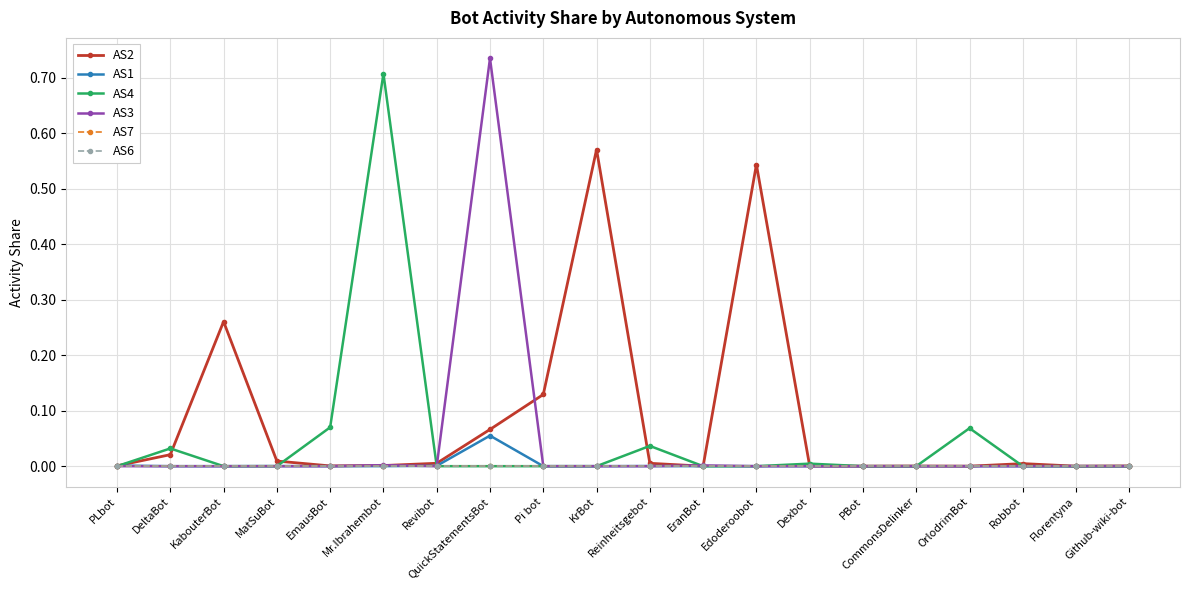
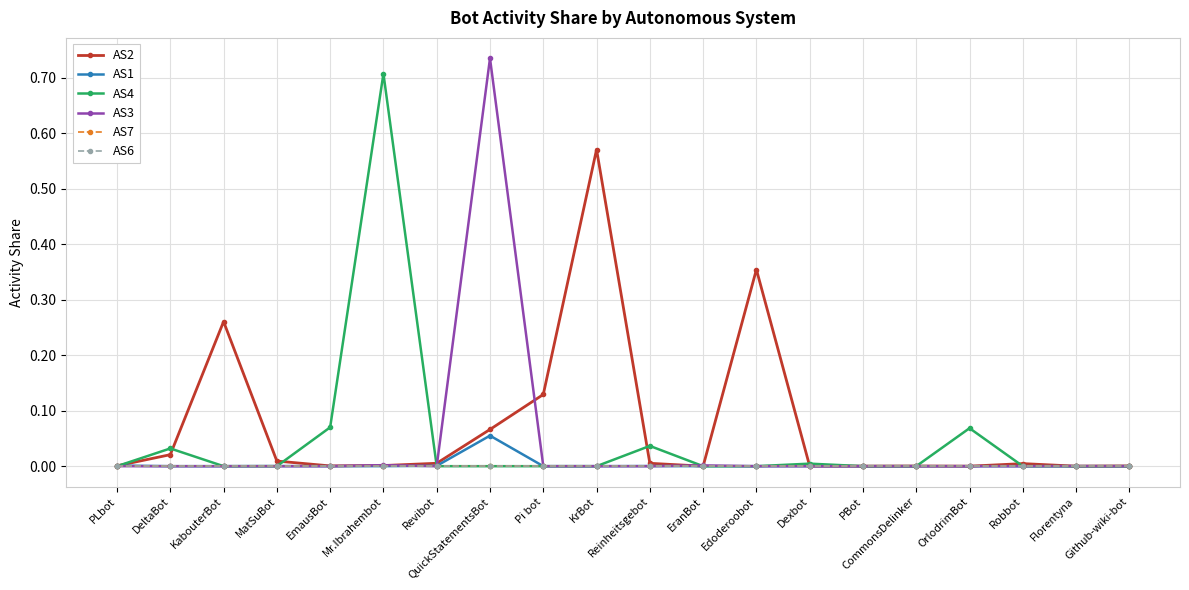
  {
    "AS2": {
      "DeltaBot": 0.02,
      "KabouterBot": 0.26,
      "MatSuBot": 0.01,
      "QuickStatementsBot": 0.07,
      "Pi bot": 0.13,
      "KrBot": 0.57,
      "Reinheitsgebot": 0.01,
-     "Edoderoobot": 0.54,
+     "Edoderoobot": 0.35,
      "Robbot": 0.00
    },
    "AS1": {
      "QuickStatementsBot": 0.06
    },
    "AS4": {
      "DeltaBot": 0.03,
      "EmausBot": 0.07,
      "Mr.Ibrahembot": 0.71,
      "Reinheitsgebot": 0.04,
      "OrlodrimBot": 0.07
    },
    "AS3": {
      "QuickStatementsBot": 0.74
    }
  }
